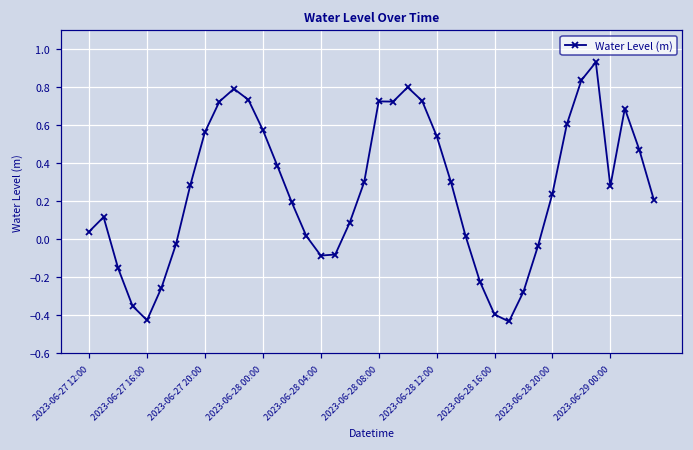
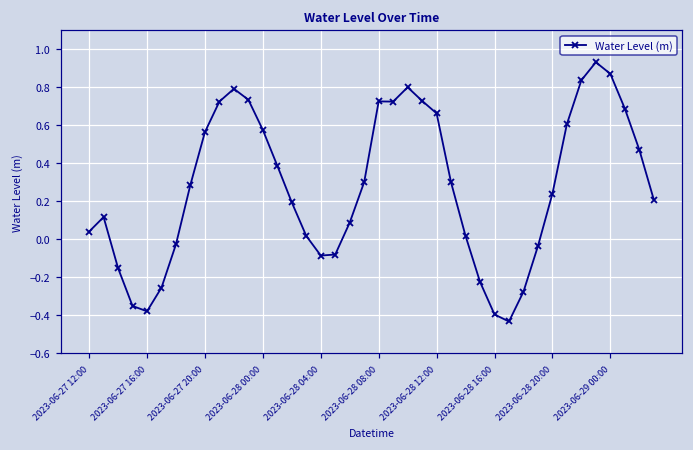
  {
    "2023-06-27 12:00": 0.04,
-   "2023-06-27 16:00": -0.43,
+   "2023-06-27 16:00": -0.38,
    "2023-06-27 20:00": 0.56,
    "2023-06-28 00:00": 0.58,
    "2023-06-28 04:00": -0.09,
    "2023-06-28 08:00": 0.73,
-   "2023-06-28 12:00": 0.54,
+   "2023-06-28 12:00": 0.66,
    "2023-06-28 16:00": -0.40,
    "2023-06-28 20:00": 0.24,
-   "2023-06-29 00:00": 0.28
+   "2023-06-29 00:00": 0.87
  }
